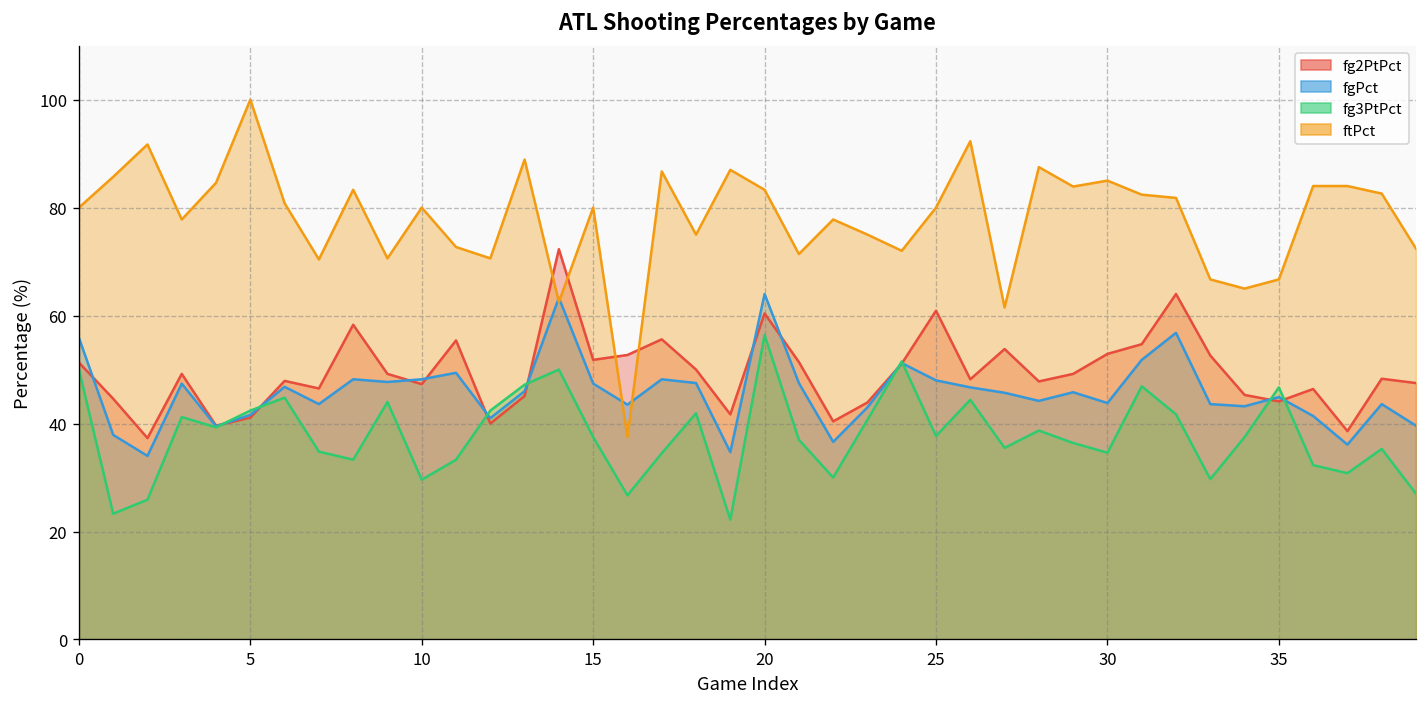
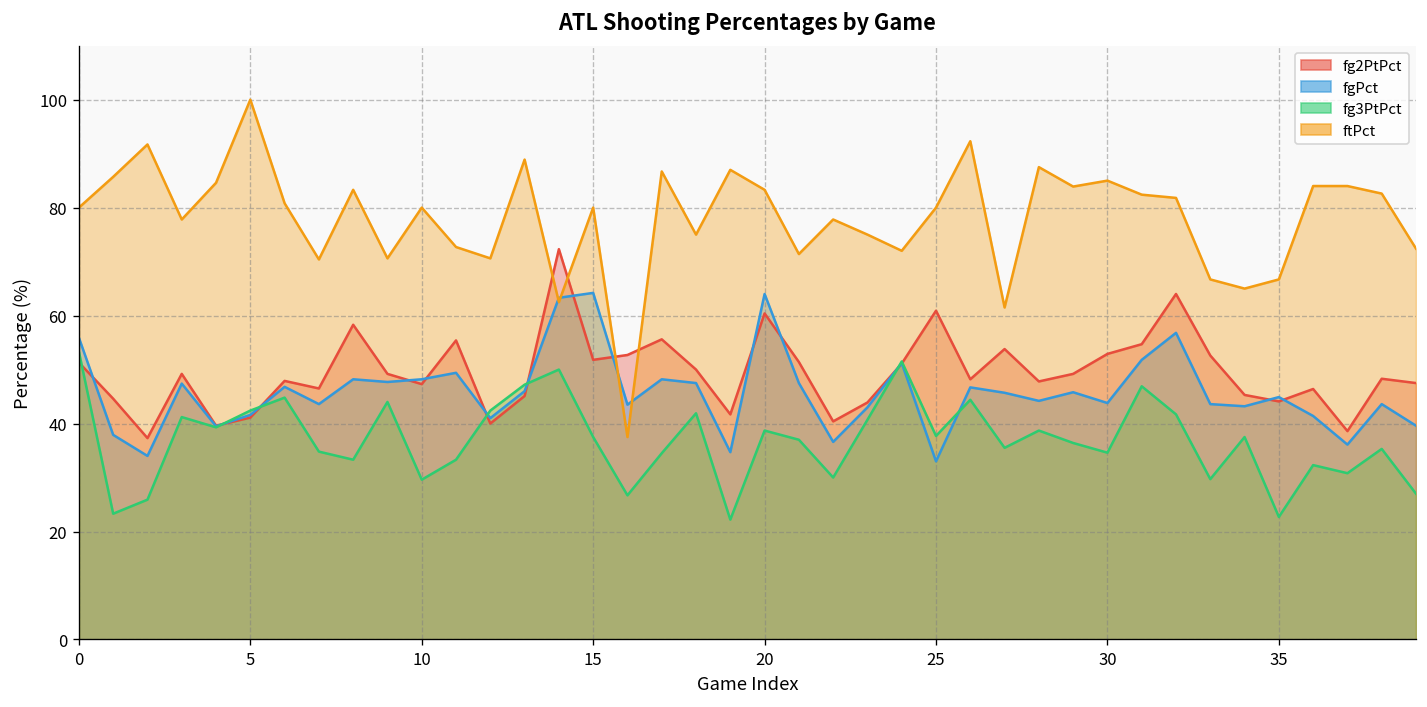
  {
    "fgPct": {
      "0": 56,
      "10": 48,
-     "15": 47,
+     "15": 64,
      "20": 64,
-     "25": 48,
+     "25": 33,
      "30": 44,
      "35": 45
    },
    "fg3PtPct": {
-     "0": 50,
+     "0": 53,
      "5": 42,
      "10": 30,
      "15": 38,
-     "20": 56,
+     "20": 39,
      "25": 38,
      "30": 35,
-     "35": 47
+     "35": 23
    }
  }
